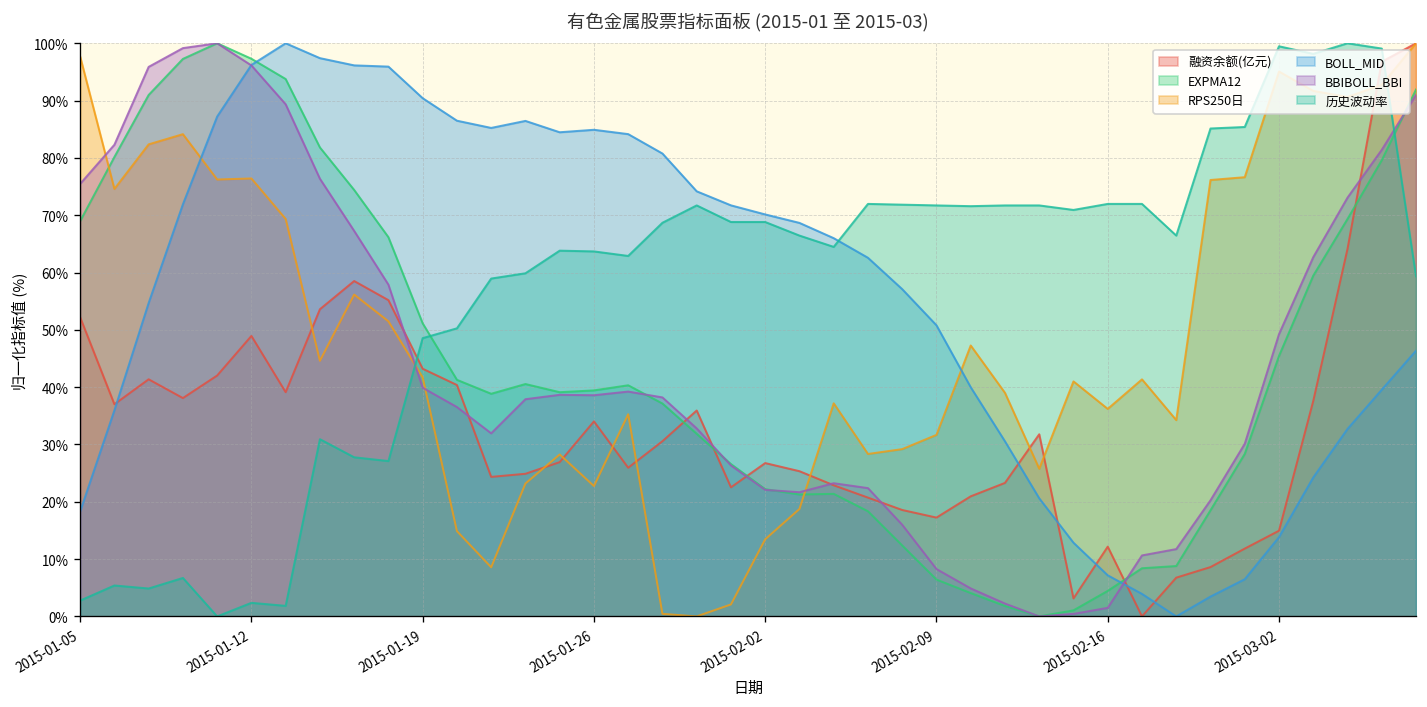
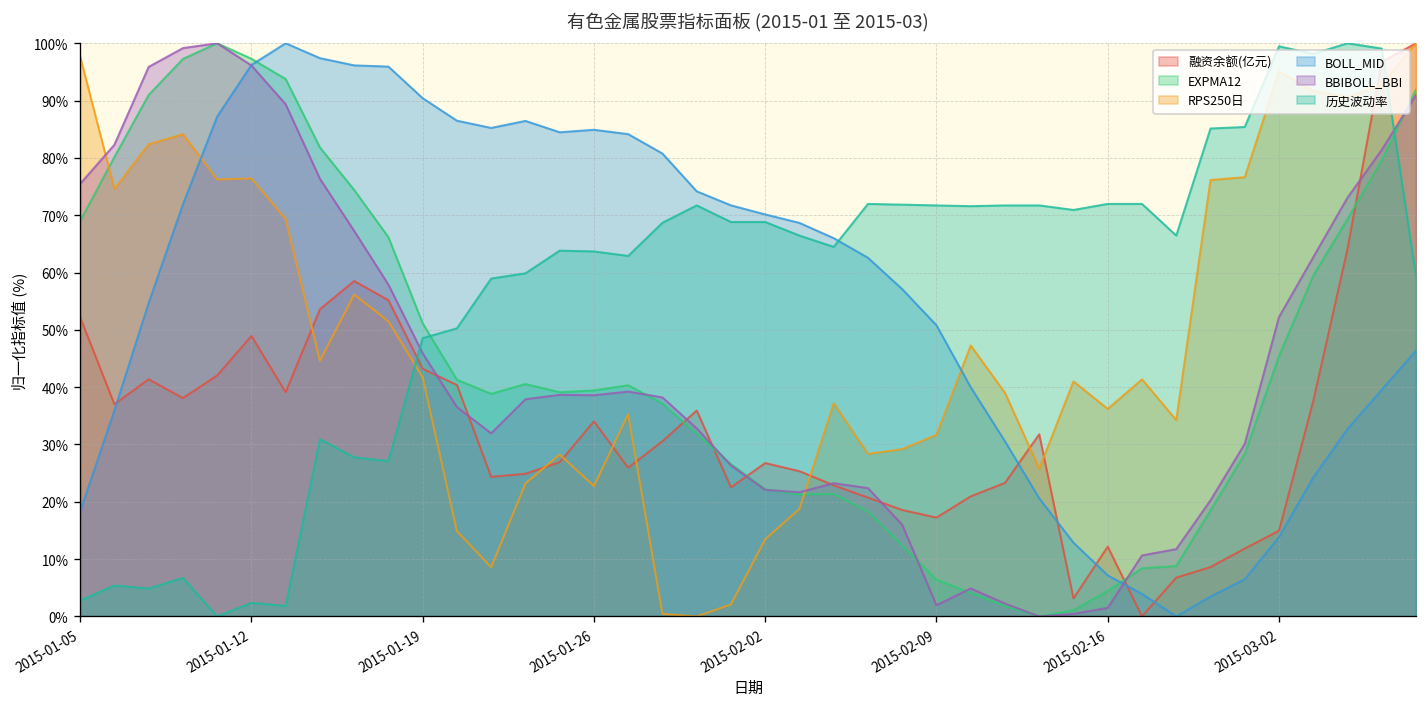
  {
    "BBIBOLL_BBI": {
      "2015-01-05": "75%",
-     "2015-01-19": "40%",
+     "2015-01-19": "46%",
      "2015-01-26": "39%",
-     "2015-02-09": "8%",
+     "2015-02-09": "2%",
      "2015-02-16": "1%",
-     "2015-03-02": "49%"
+     "2015-03-02": "52%"
    }
  }
